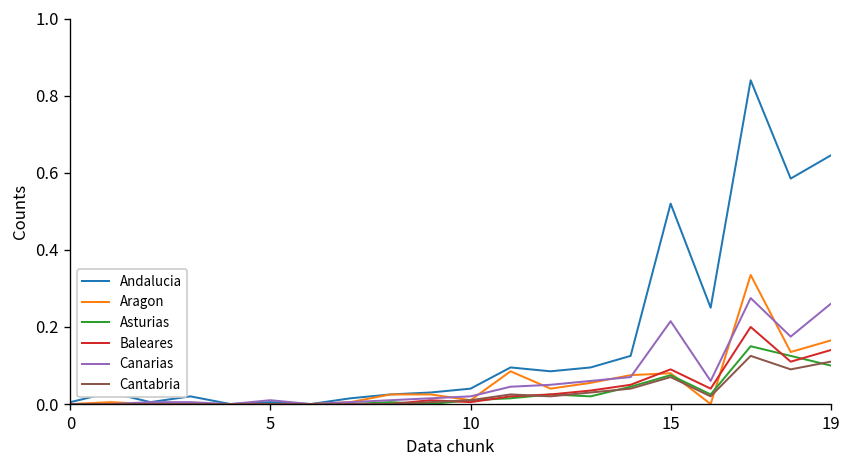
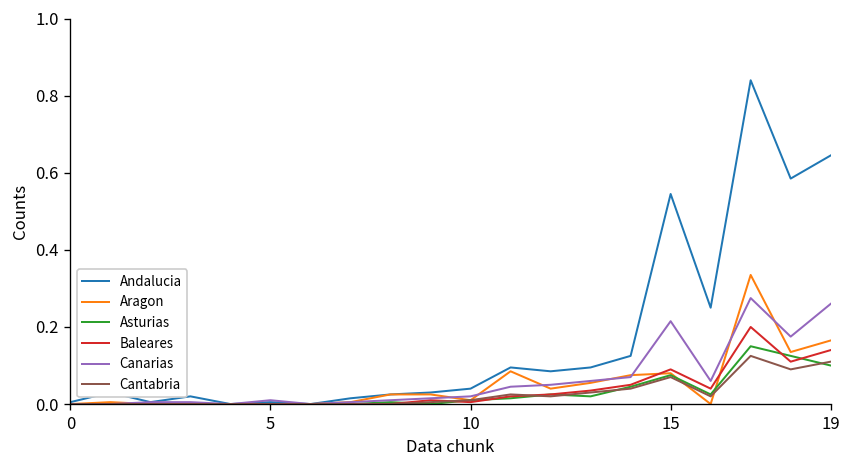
  {
    "Andalucia": {
      "10": 0.04,
-     "15": 0.52,
+     "15": 0.55,
      "19": 0.65
    },
    "Aragon": {
      "19": 0.17
    },
    "Asturias": {
      "19": 0.10
    },
    "Baleares": {
      "15": 0.09,
      "19": 0.14
    },
    "Canarias": {
      "10": 0.02,
      "15": 0.22,
      "19": 0.26
    },
    "Cantabria": {
      "19": 0.11
    }
  }
